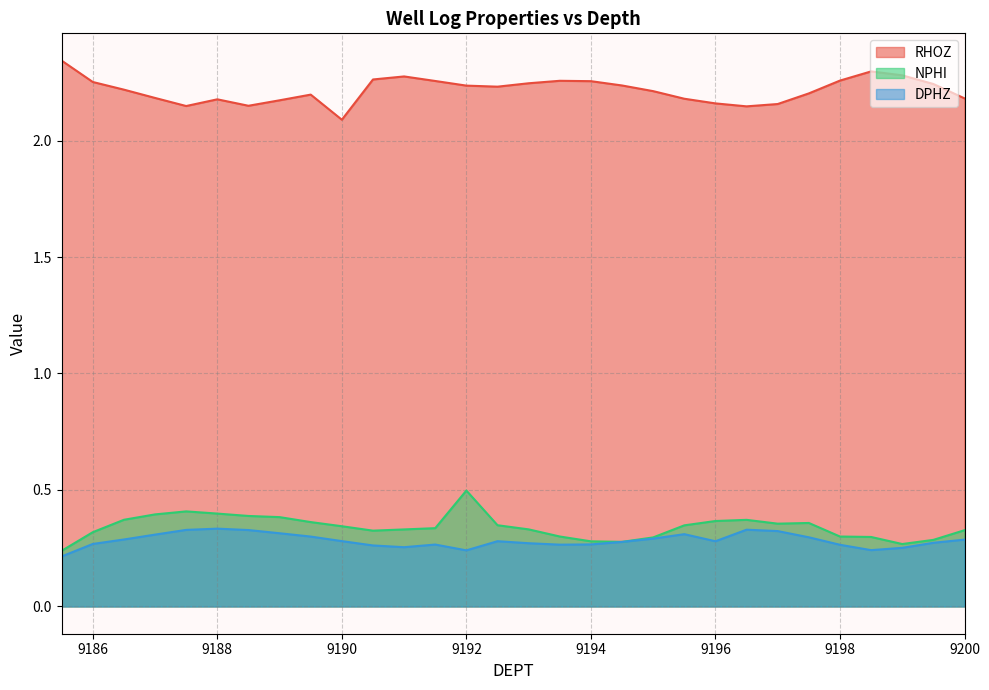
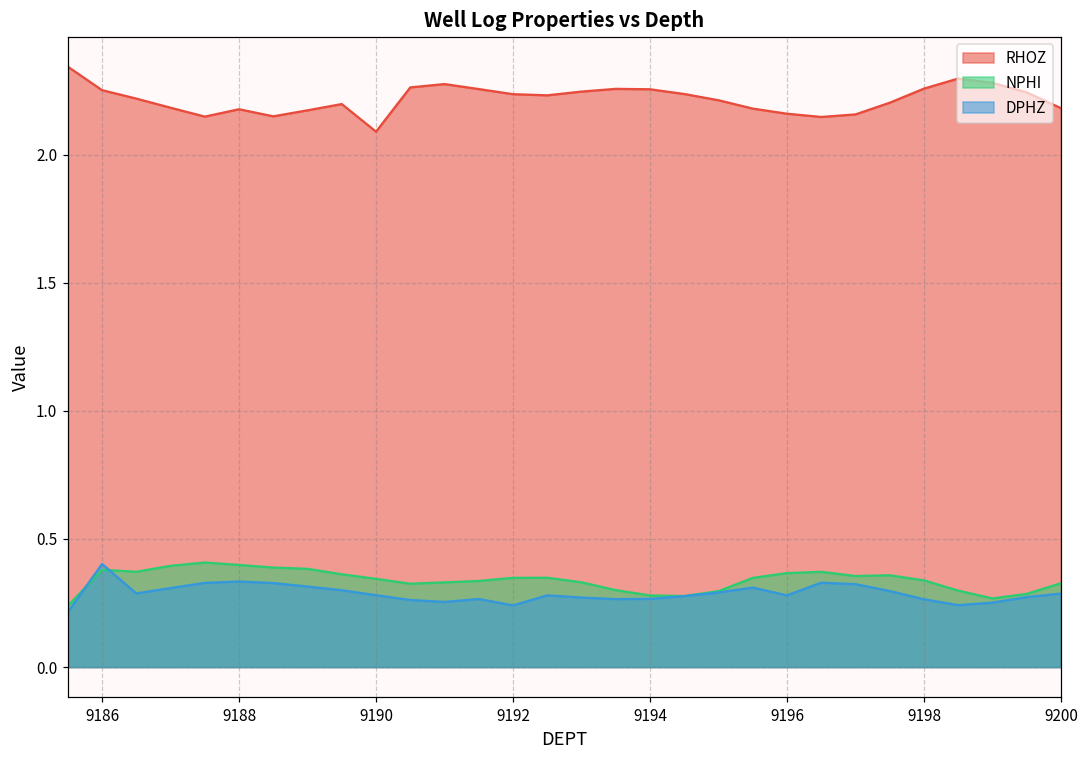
  {
    "RHOZ": {
      "9186": 2.25,
      "9188": 2.18,
      "9190": 2.09,
      "9192": 2.24,
      "9194": 2.25,
      "9196": 2.16,
      "9198": 2.26,
      "9200": 2.18
    },
    "NPHI": {
-     "9186": 0.32,
+     "9186": 0.38,
      "9188": 0.40,
      "9190": 0.34,
-     "9192": 0.50,
+     "9192": 0.35,
      "9194": 0.28,
      "9196": 0.37,
-     "9198": 0.30,
+     "9198": 0.34,
      "9200": 0.33
    },
    "DPHZ": {
-     "9186": 0.27,
+     "9186": 0.40,
      "9188": 0.33,
      "9190": 0.28,
      "9192": 0.24,
      "9194": 0.27,
      "9196": 0.28,
      "9198": 0.26,
      "9200": 0.29
    }
  }
